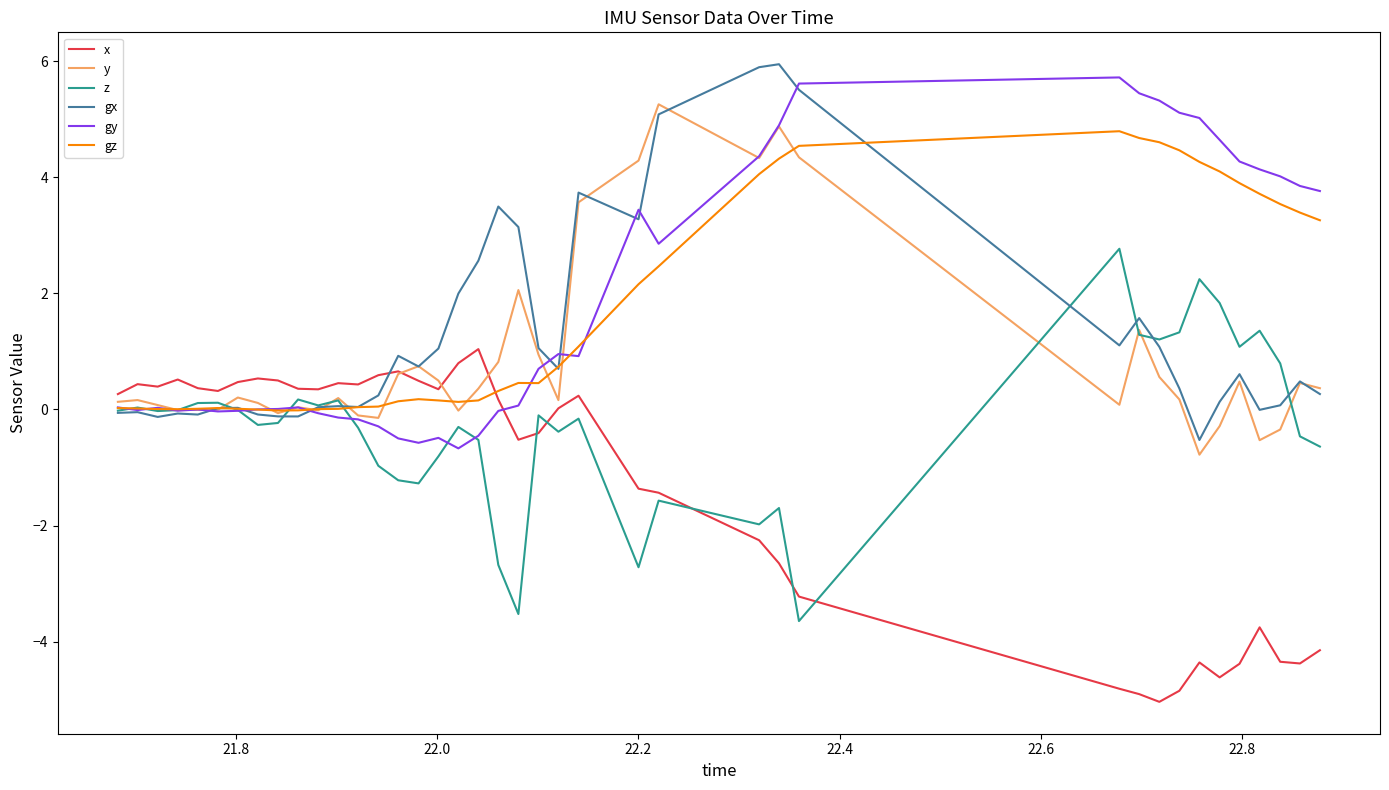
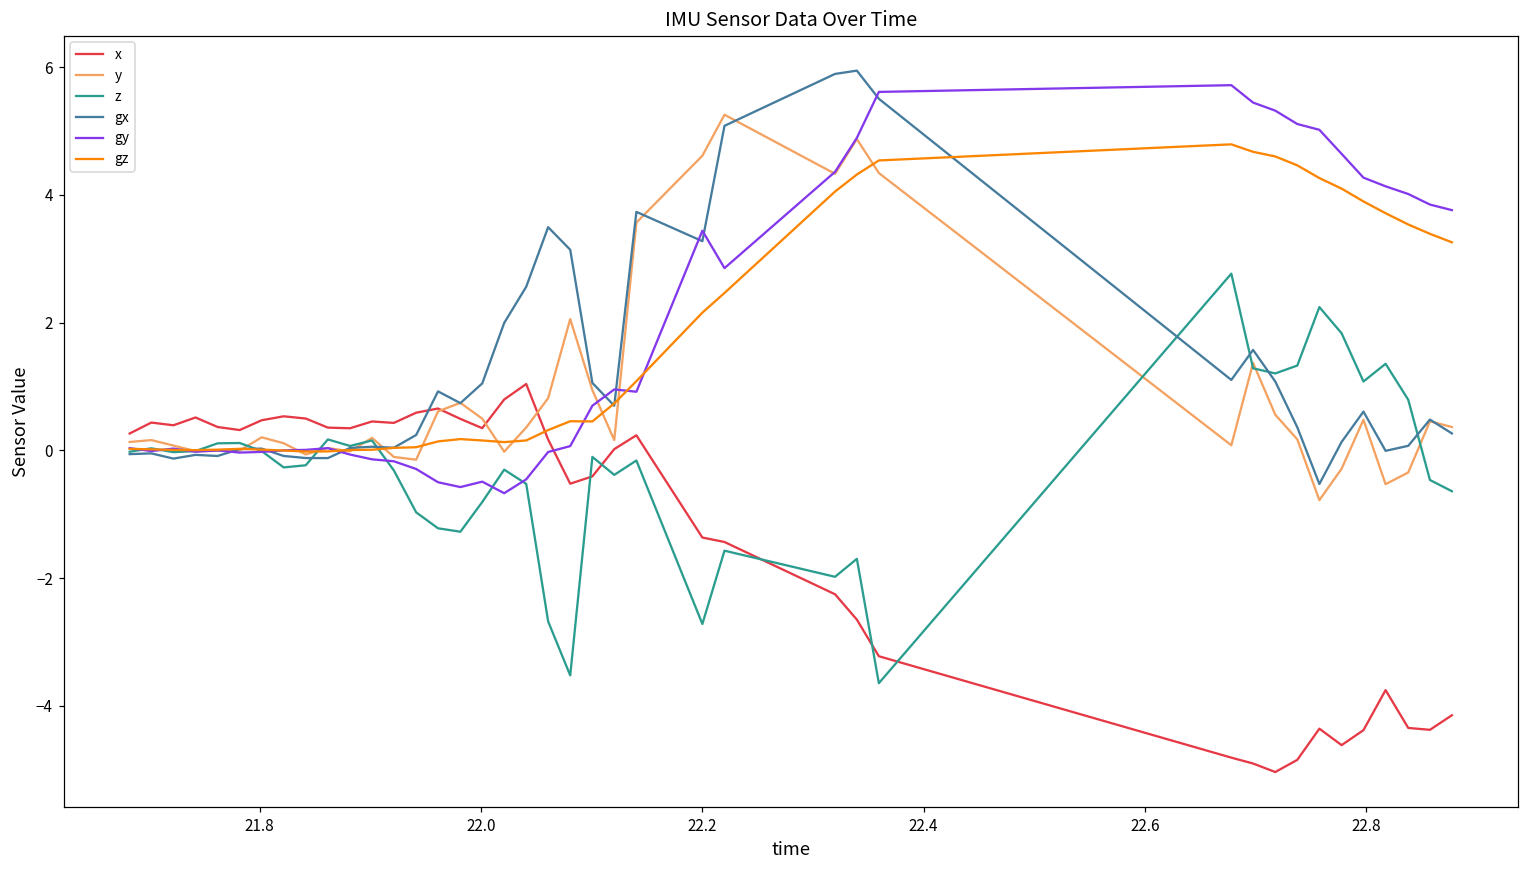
  {
    "x": {
      "22.2": -1.4
    },
    "y": {
-     "22.2": 4.3
+     "22.2": 4.6
    },
    "gy": {
      "22.2": 3.4
    },
    "gz": {
      "22.2": 2.2
    }
  }
